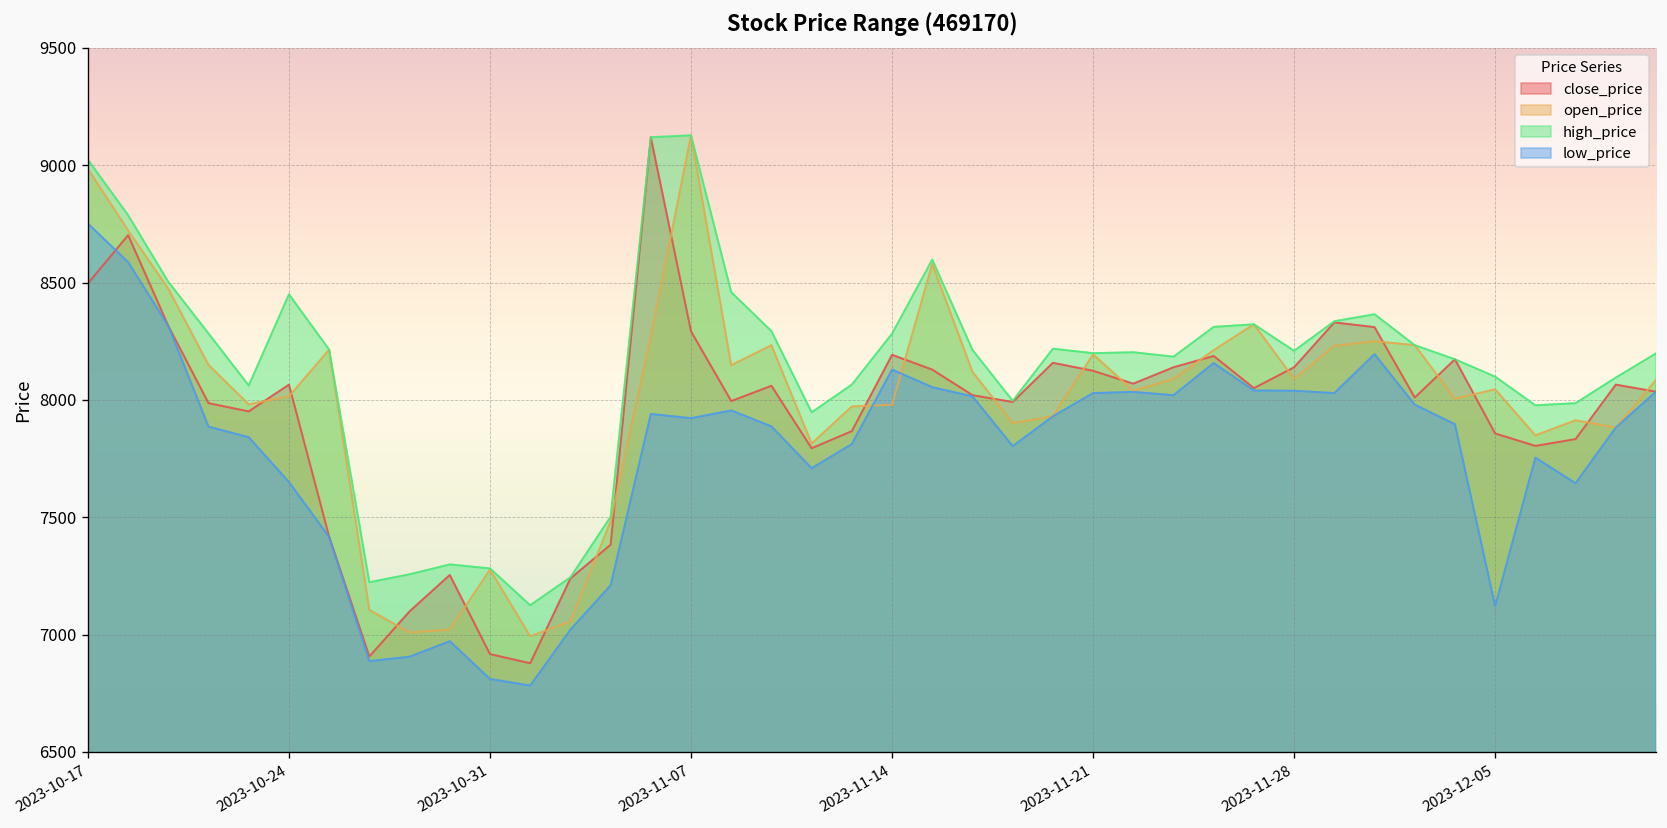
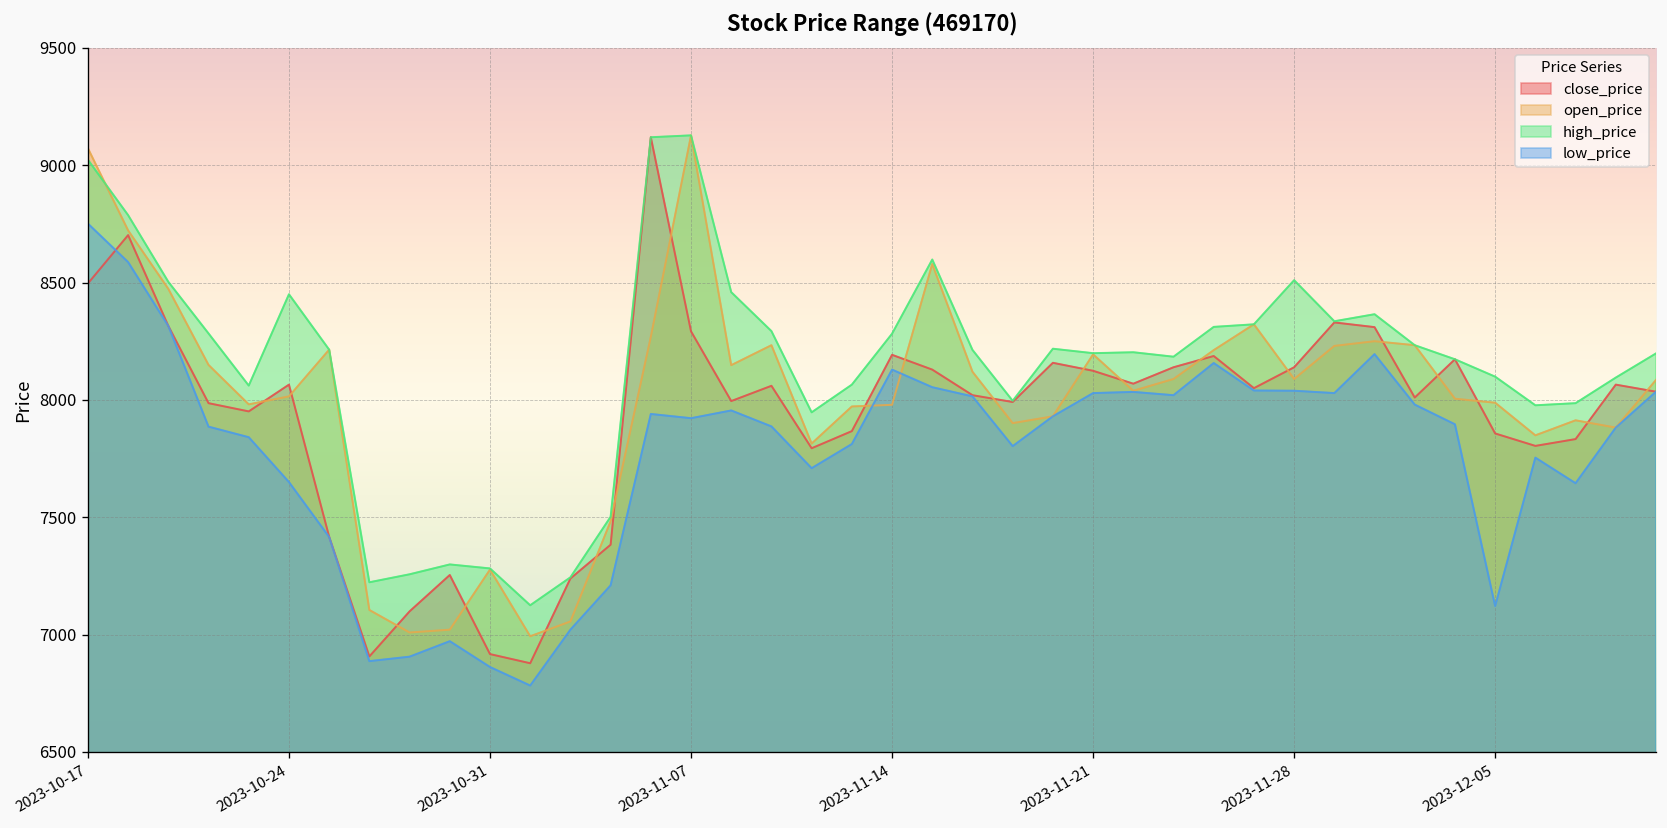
  {
    "close_price": {
      "2023-10-17": 8500,
      "2023-10-24": 8070,
      "2023-10-31": 6920,
      "2023-11-07": 8290,
      "2023-11-14": 8190,
      "2023-11-21": 8120,
      "2023-11-28": 8140,
      "2023-12-05": 7860
    },
    "open_price": {
-     "2023-10-17": 8980,
+     "2023-10-17": 9070,
      "2023-10-24": 8020,
      "2023-11-14": 7980,
      "2023-11-28": 8090,
-     "2023-12-05": 8050
+     "2023-12-05": 7990
    },
    "high_price": {
      "2023-10-17": 9020,
      "2023-10-24": 8450,
      "2023-11-14": 8280,
-     "2023-11-28": 8210,
+     "2023-11-28": 8510,
      "2023-12-05": 8100
    },
    "low_price": {
      "2023-10-17": 8750,
      "2023-10-24": 7650,
-     "2023-10-31": 6810,
+     "2023-10-31": 6860,
      "2023-11-07": 7920,
      "2023-11-14": 8130,
      "2023-11-21": 8030,
      "2023-11-28": 8040,
      "2023-12-05": 7120
    }
  }
